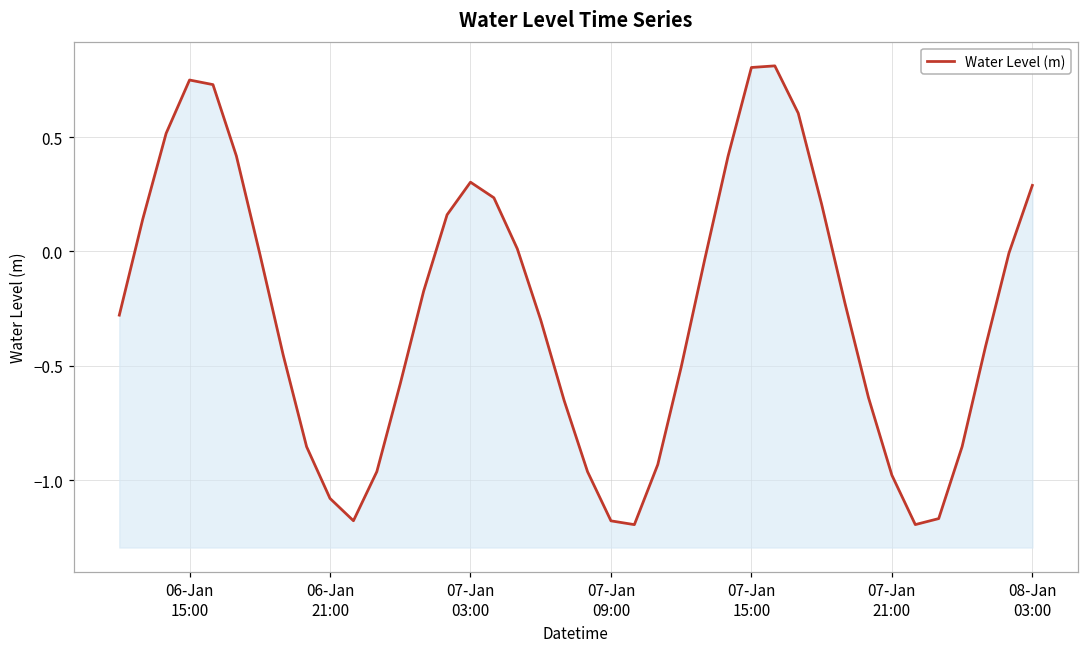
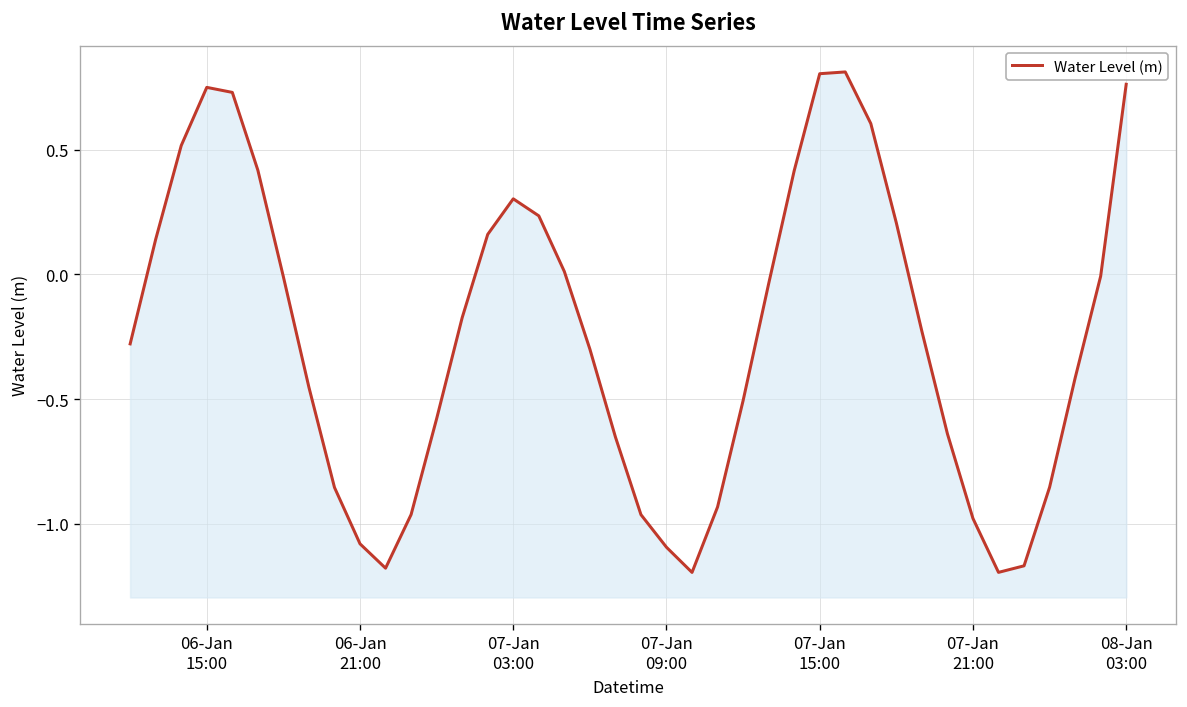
  {
    "06-Jan 15:00": 0.75,
    "06-Jan 21:00": -1.08,
    "07-Jan 03:00": 0.30,
-   "07-Jan 09:00": -1.18,
+   "07-Jan 09:00": -1.09,
    "07-Jan 15:00": 0.80,
    "07-Jan 21:00": -0.98,
-   "08-Jan 03:00": 0.29
+   "08-Jan 03:00": 0.76
  }
